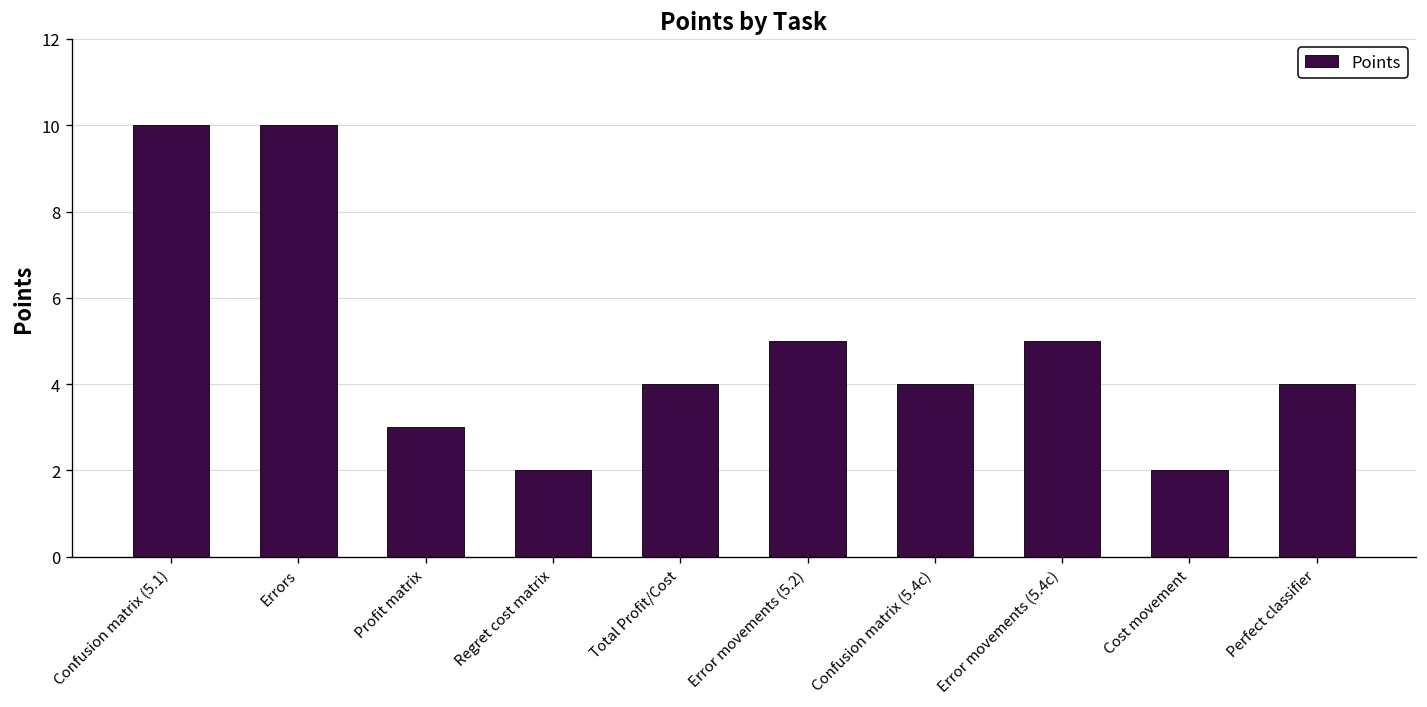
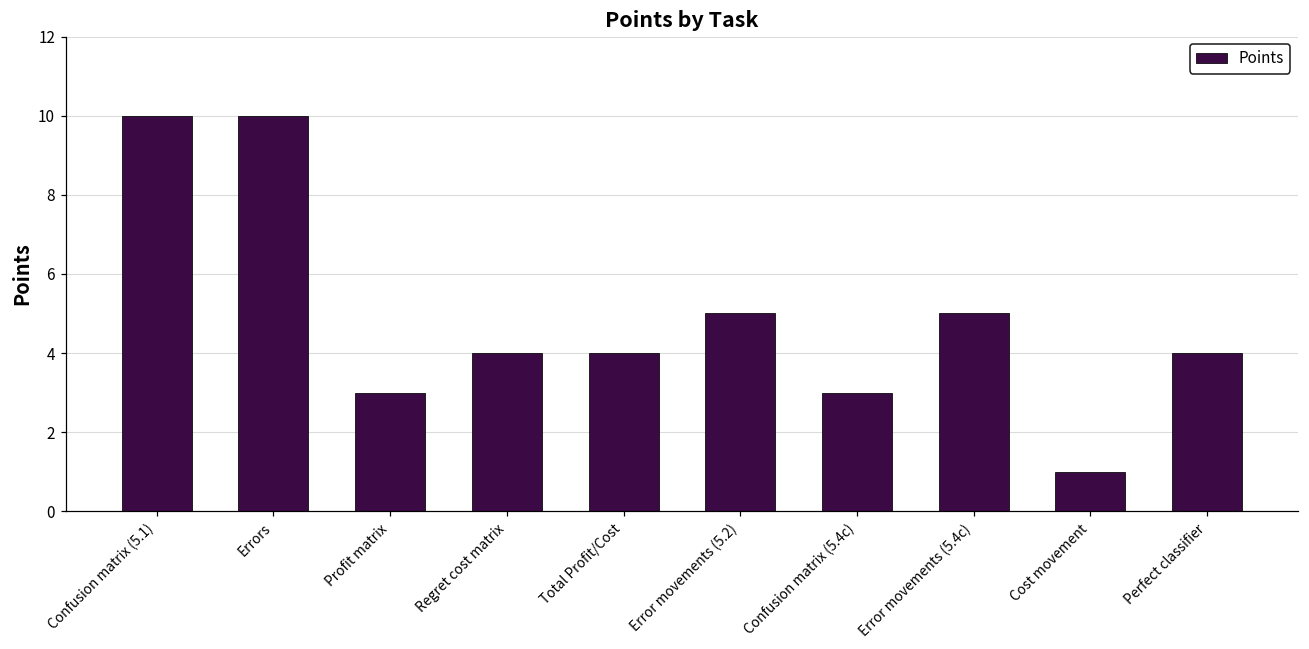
  {
    "Confusion matrix (5.1)": 10,
    "Errors": 10,
    "Profit matrix": 3,
-   "Regret cost matrix": 2,
+   "Regret cost matrix": 4,
    "Total Profit/Cost": 4,
    "Error movements (5.2)": 5,
-   "Confusion matrix (5.4c)": 4,
+   "Confusion matrix (5.4c)": 3,
    "Error movements (5.4c)": 5,
-   "Cost movement": 2,
+   "Cost movement": 1,
    "Perfect classifier": 4
  }
